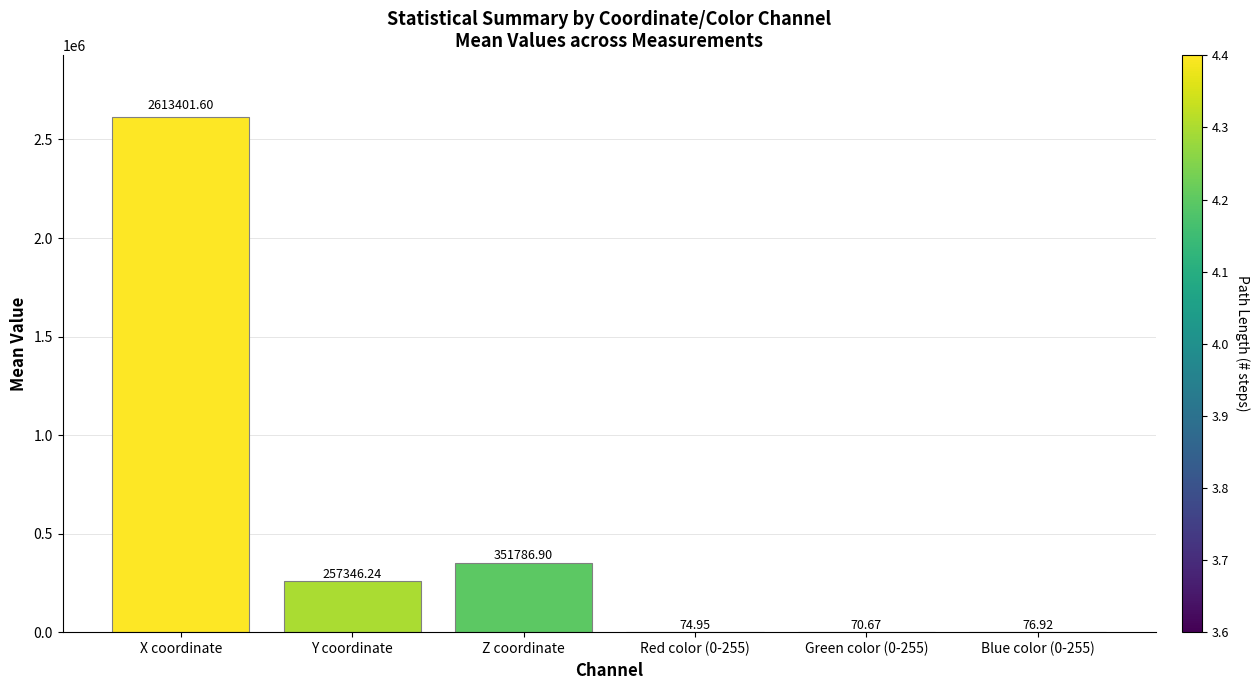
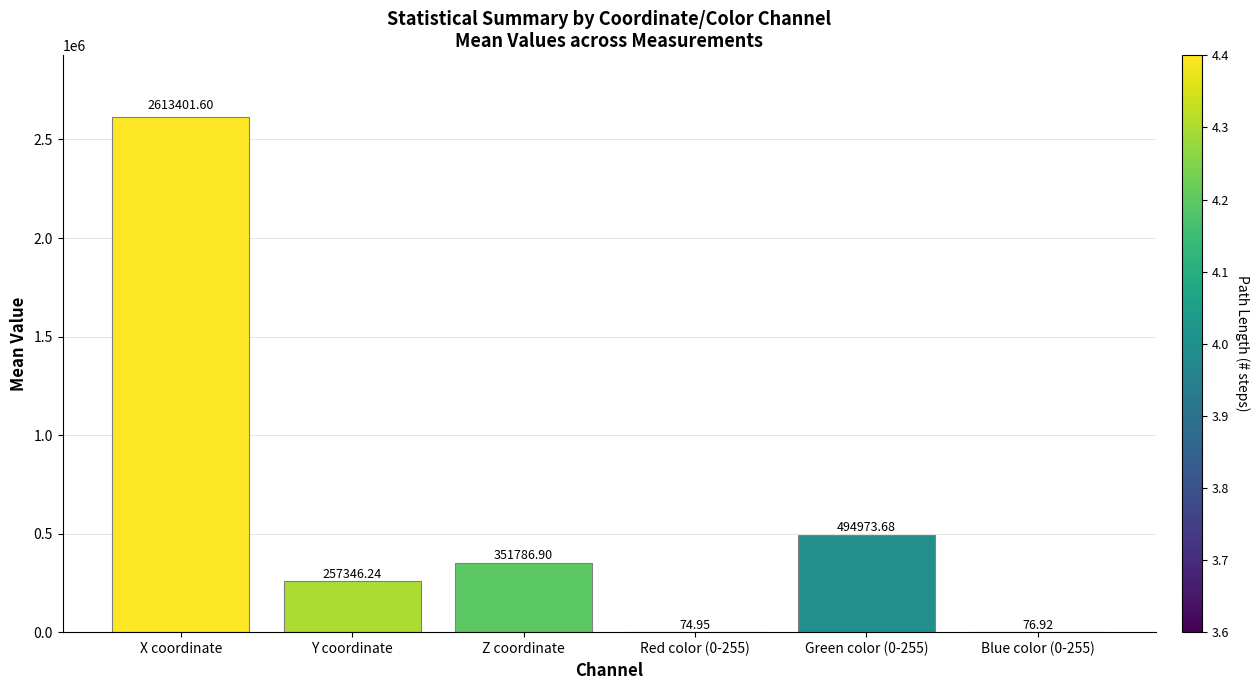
  {
    "X coordinate": 2613401.60,
    "Y coordinate": 257346.24,
    "Z coordinate": 351786.90,
    "Red color (0-255)": 74.95,
-   "Green color (0-255)": 70.67,
+   "Green color (0-255)": 494973.68,
    "Blue color (0-255)": 76.92
  }
